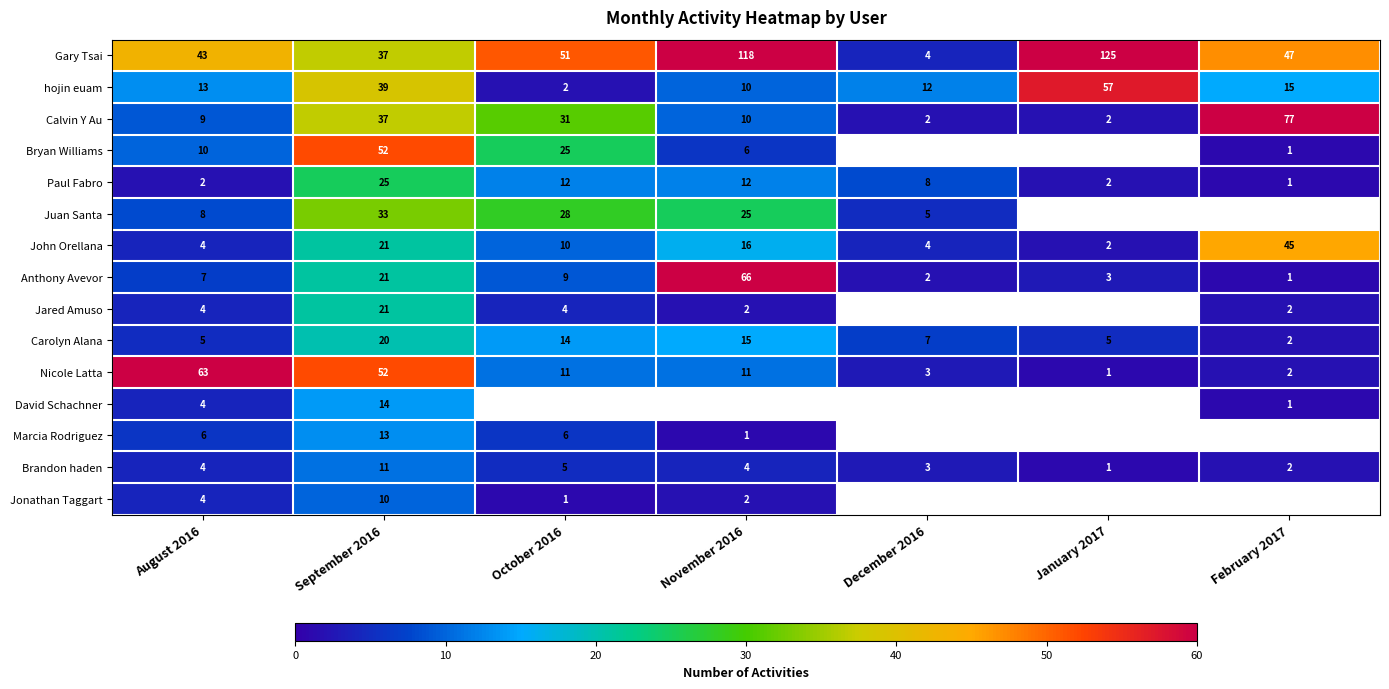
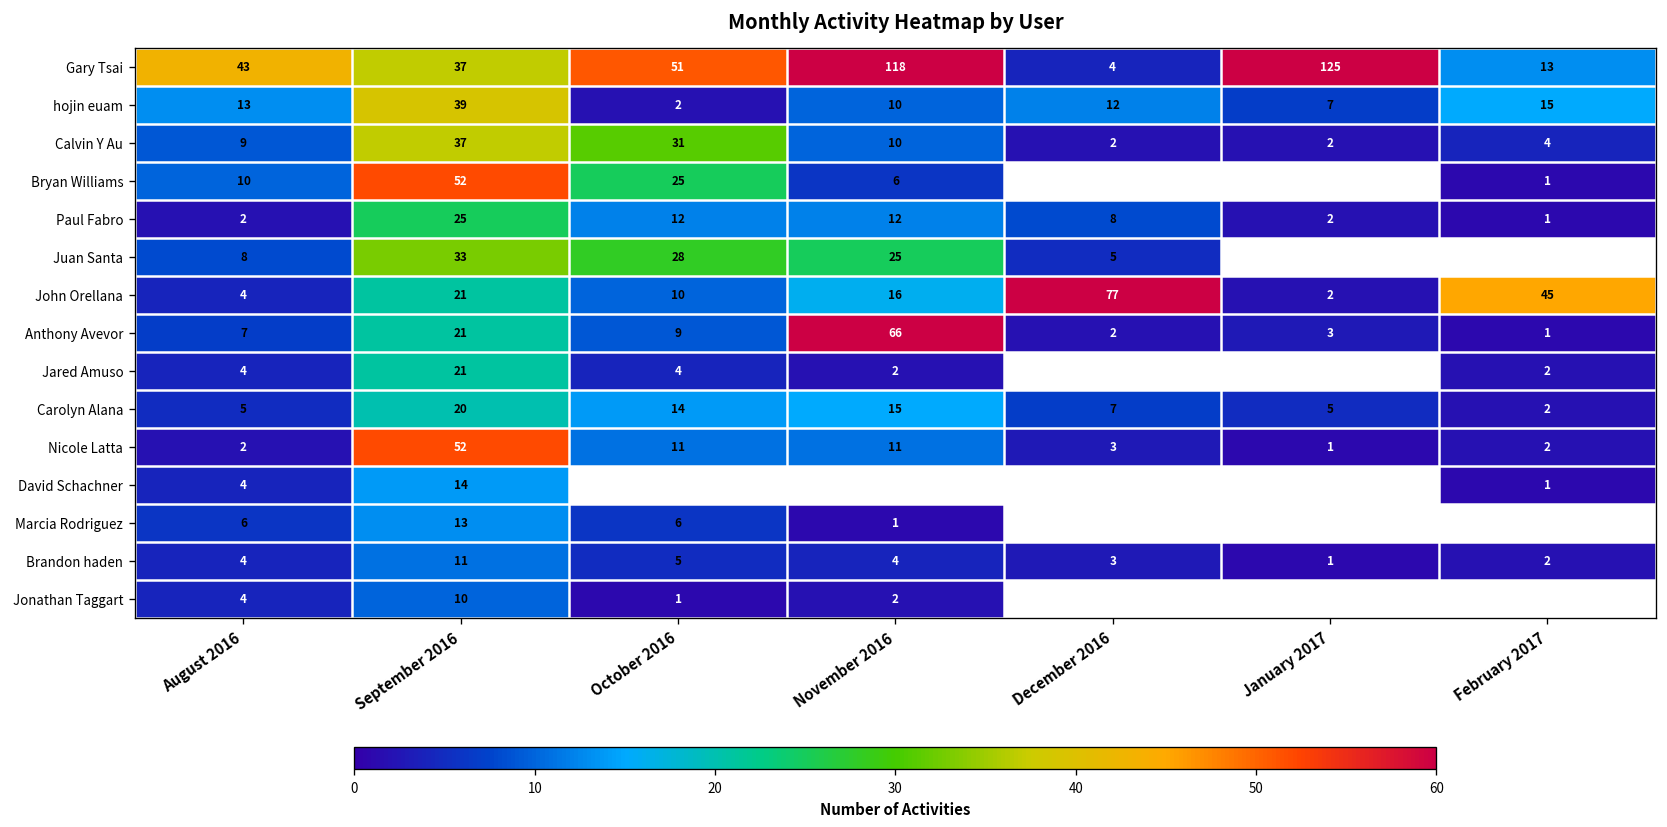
  {
    "Gary Tsai": {
      "August 2016": 43,
      "September 2016": 37,
      "October 2016": 51,
      "November 2016": 118,
      "December 2016": 4,
      "January 2017": 125,
-     "February 2017": 47
+     "February 2017": 13
    },
    "hojin euam": {
      "August 2016": 13,
      "September 2016": 39,
      "October 2016": 2,
      "November 2016": 10,
      "December 2016": 12,
-     "January 2017": 57,
+     "January 2017": 7,
      "February 2017": 15
    },
    "Calvin Y Au": {
      "August 2016": 9,
      "September 2016": 37,
      "October 2016": 31,
      "November 2016": 10,
      "December 2016": 2,
      "January 2017": 2,
-     "February 2017": 77
+     "February 2017": 4
    },
    "Bryan Williams": {
      "August 2016": 10,
      "September 2016": 52,
      "October 2016": 25,
      "November 2016": 6,
      "February 2017": 1
    },
    "Paul Fabro": {
      "August 2016": 2,
      "September 2016": 25,
      "October 2016": 12,
      "November 2016": 12,
      "December 2016": 8,
      "January 2017": 2,
      "February 2017": 1
    },
    "Juan Santa": {
      "August 2016": 8,
      "September 2016": 33,
      "October 2016": 28,
      "November 2016": 25,
      "December 2016": 5
    },
    "John Orellana": {
      "August 2016": 4,
      "September 2016": 21,
      "October 2016": 10,
      "November 2016": 16,
-     "December 2016": 4,
+     "December 2016": 77,
      "January 2017": 2,
      "February 2017": 45
    },
    "Anthony Avevor": {
      "August 2016": 7,
      "September 2016": 21,
      "October 2016": 9,
      "November 2016": 66,
      "December 2016": 2,
      "January 2017": 3,
      "February 2017": 1
    },
    "Jared Amuso": {
      "August 2016": 4,
      "September 2016": 21,
      "October 2016": 4,
      "November 2016": 2,
      "February 2017": 2
    },
    "Carolyn Alana": {
      "August 2016": 5,
      "September 2016": 20,
      "October 2016": 14,
      "November 2016": 15,
      "December 2016": 7,
      "January 2017": 5,
      "February 2017": 2
    },
    "Nicole Latta": {
-     "August 2016": 63,
+     "August 2016": 2,
      "September 2016": 52,
      "October 2016": 11,
      "November 2016": 11,
      "December 2016": 3,
      "January 2017": 1,
      "February 2017": 2
    },
    "David Schachner": {
      "August 2016": 4,
      "September 2016": 14,
      "February 2017": 1
    },
    "Marcia Rodriguez": {
      "August 2016": 6,
      "September 2016": 13,
      "October 2016": 6,
      "November 2016": 1
    },
    "Brandon haden": {
      "August 2016": 4,
      "September 2016": 11,
      "October 2016": 5,
      "November 2016": 4,
      "December 2016": 3,
      "January 2017": 1,
      "February 2017": 2
    },
    "Jonathan Taggart": {
      "August 2016": 4,
      "September 2016": 10,
      "October 2016": 1,
      "November 2016": 2
    }
  }
